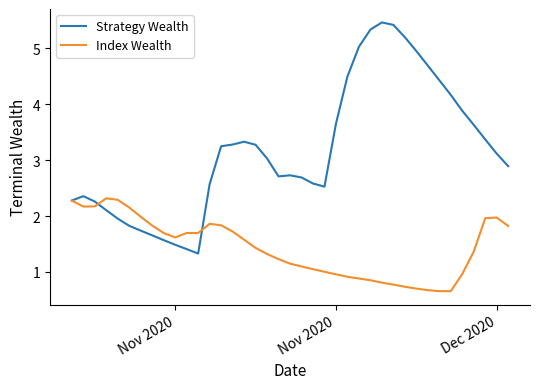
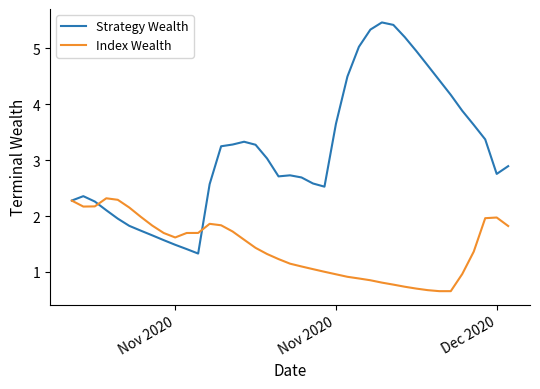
  {
    "Strategy Wealth": {
-     "Dec 2020": 3.1
+     "Dec 2020": 2.8
    },
    "Index Wealth": {
      "Dec 2020": 2.0
    }
  }
